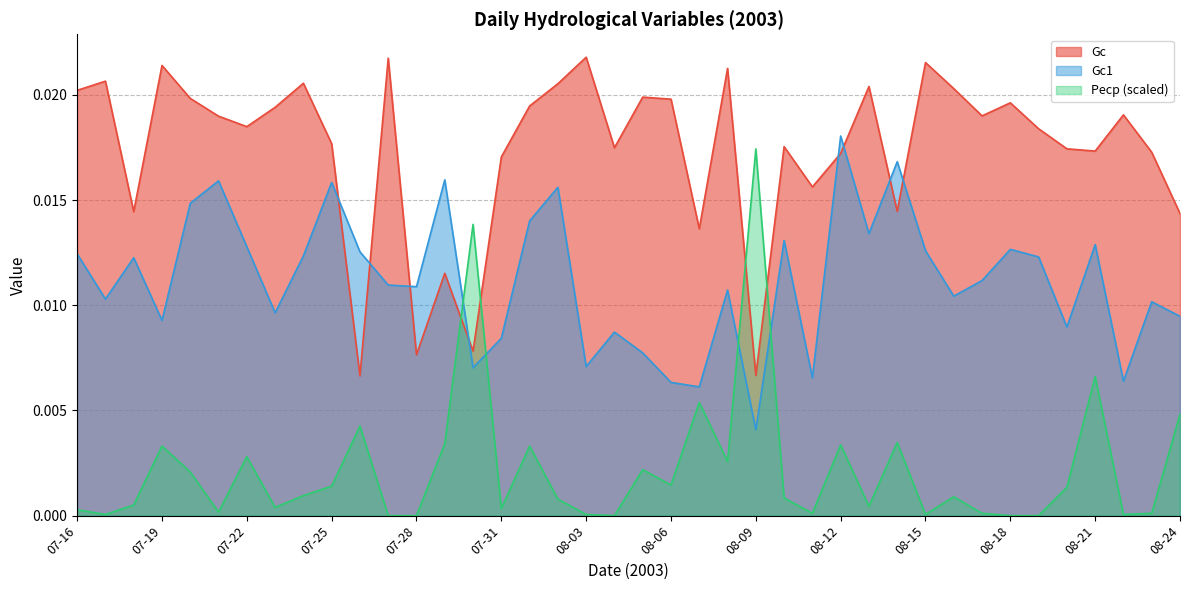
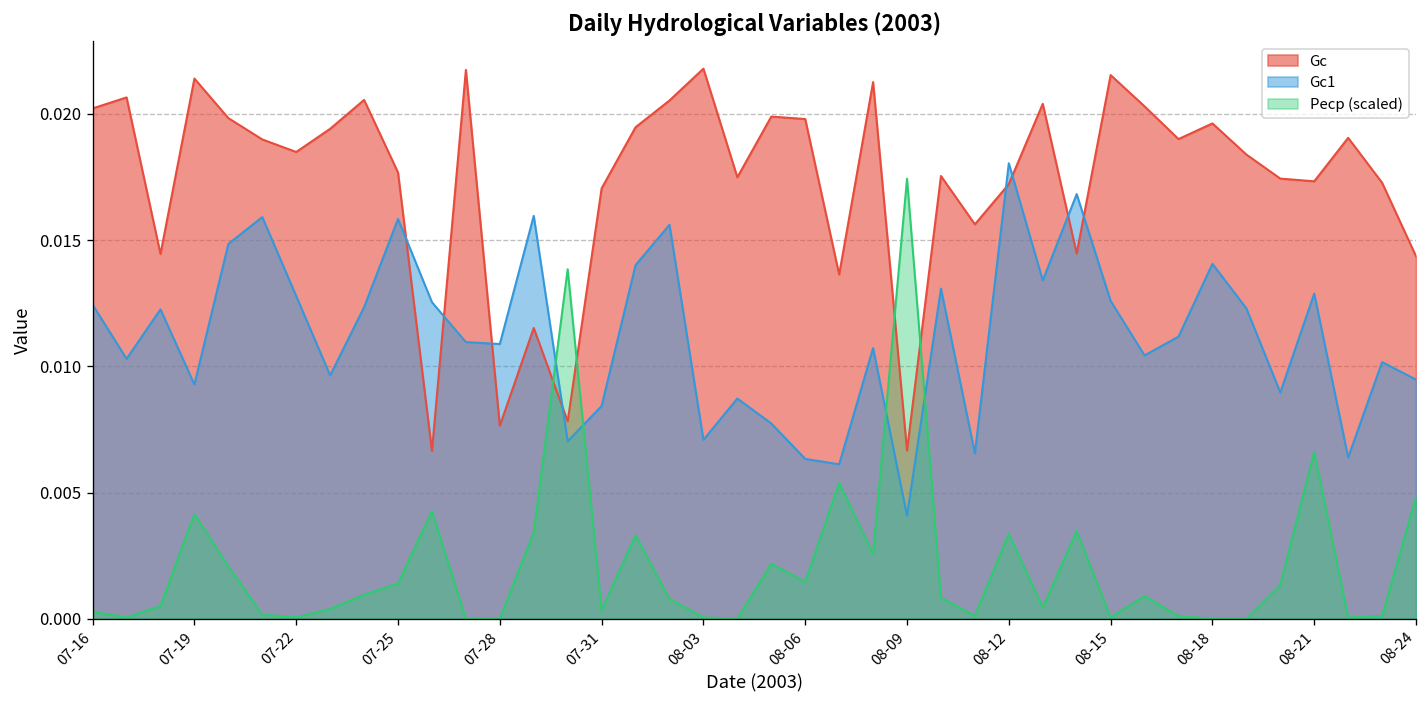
  {
    "Gc": {
      "07-16": 0.0202,
      "07-19": 0.0214,
      "07-22": 0.0185,
      "07-25": 0.0177,
      "07-28": 0.0076,
      "07-31": 0.0170,
      "08-03": 0.0218,
      "08-06": 0.0198,
      "08-09": 0.0067,
      "08-12": 0.0172,
      "08-15": 0.0215,
      "08-18": 0.0196,
      "08-21": 0.0173,
      "08-24": 0.0144
    },
    "Gc1": {
      "07-16": 0.0124,
      "07-19": 0.0093,
      "07-22": 0.0128,
      "07-25": 0.0158,
      "07-28": 0.0109,
      "07-31": 0.0084,
      "08-03": 0.0071,
      "08-06": 0.0063,
      "08-09": 0.0041,
      "08-12": 0.0180,
      "08-15": 0.0126,
-     "08-18": 0.0127,
+     "08-18": 0.0141,
      "08-21": 0.0129,
      "08-24": 0.0095
    },
    "Pecp (scaled)": {
      "07-16": 0.0003,
-     "07-19": 0.0033,
-     "07-22": 0.0028,
+     "07-19": 0.0041,
+     "07-22": 0.0001,
      "07-25": 0.0014,
      "07-28": 0.0000,
      "07-31": 0.0003,
      "08-03": 0.0001,
      "08-06": 0.0015,
      "08-09": 0.0174,
      "08-12": 0.0034,
      "08-15": 0.0001,
      "08-18": 0.0000,
      "08-21": 0.0066,
      "08-24": 0.0048
    }
  }
